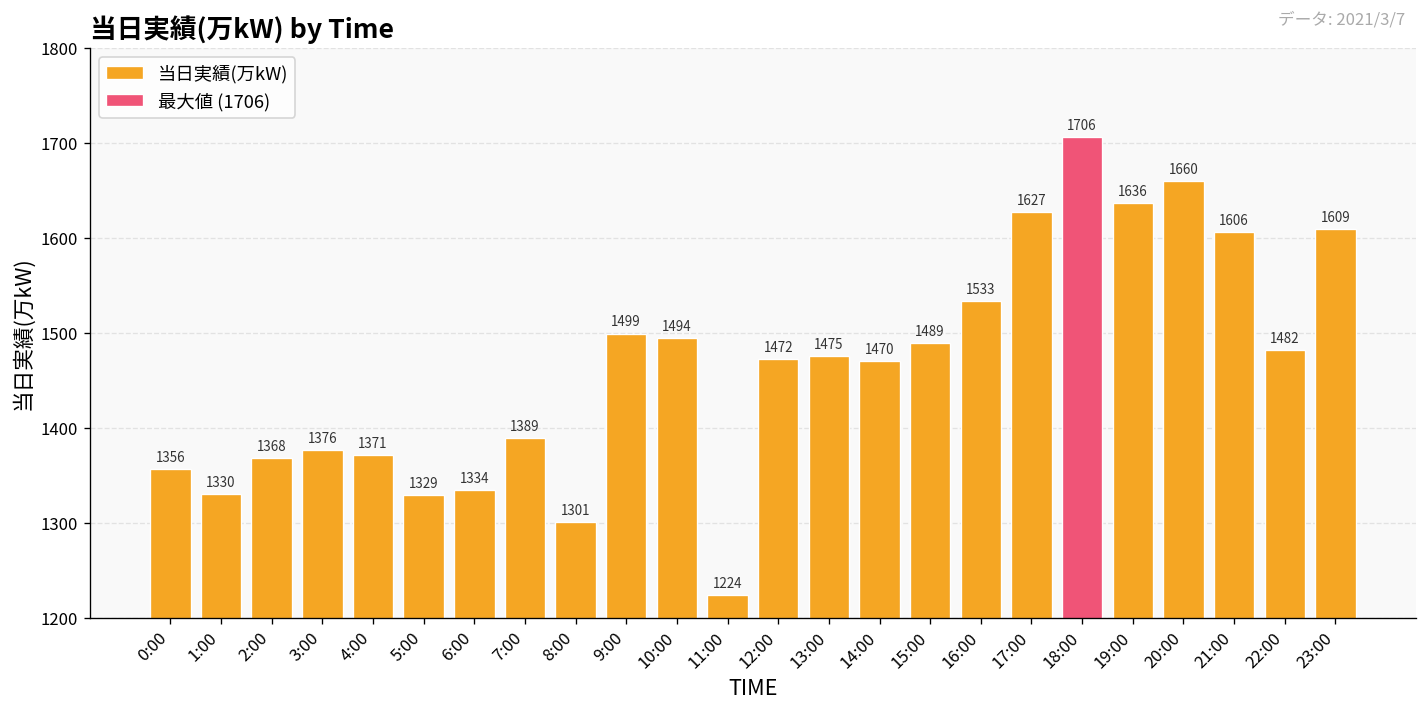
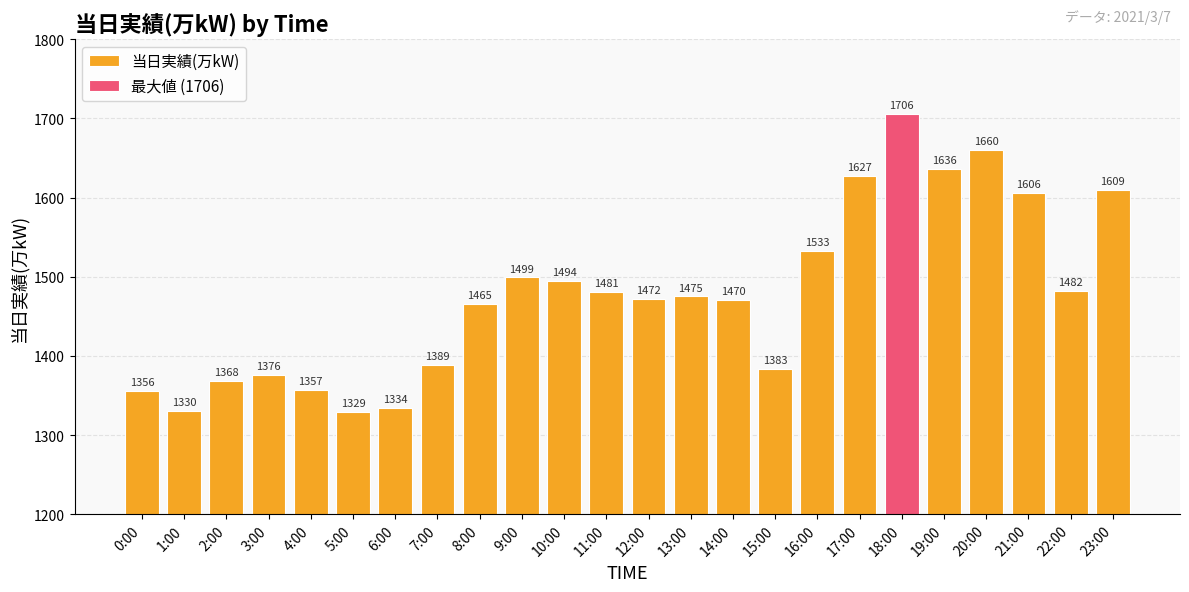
  {
    "当日実績(万kW)": {
      "0:00": 1356,
      "1:00": 1330,
      "2:00": 1368,
      "3:00": 1376,
-     "4:00": 1371,
+     "4:00": 1357,
      "5:00": 1329,
      "6:00": 1334,
      "7:00": 1389,
-     "8:00": 1301,
+     "8:00": 1465,
      "9:00": 1499,
      "10:00": 1494,
-     "11:00": 1224,
+     "11:00": 1481,
      "12:00": 1472,
      "13:00": 1475,
      "14:00": 1470,
-     "15:00": 1489,
+     "15:00": 1383,
      "16:00": 1533,
      "17:00": 1627,
      "18:00": 1706,
      "19:00": 1636,
      "20:00": 1660,
      "21:00": 1606,
      "22:00": 1482,
      "23:00": 1609
    },
    "最大値 (1706)": {
      "18:00": 1706
    }
  }
